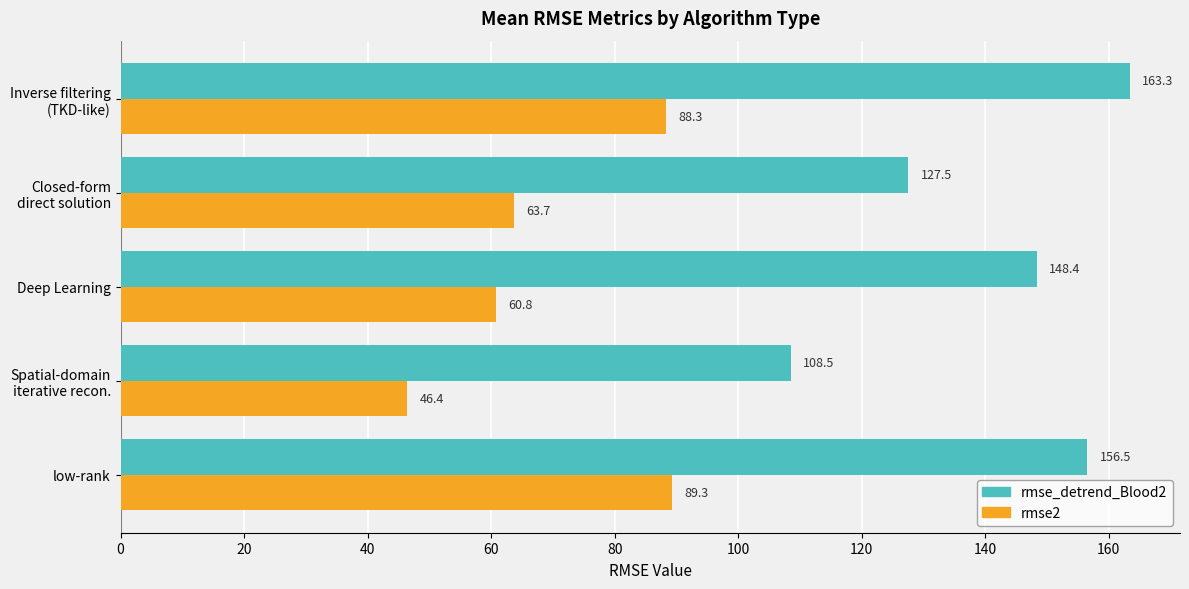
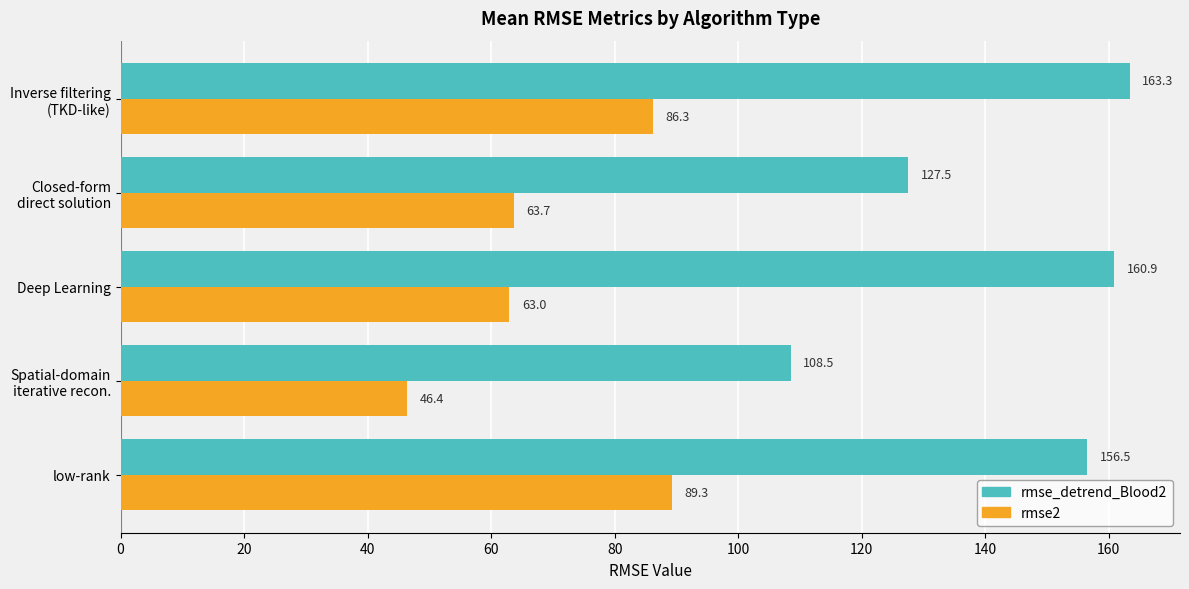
  {
    "rmse_detrend_Blood2": {
      "Inverse filtering (TKD-like)": 163.3,
      "Closed-form direct solution": 127.5,
-     "Deep Learning": 148.4,
+     "Deep Learning": 160.9,
      "Spatial-domain iterative recon.": 108.5,
      "low-rank": 156.5
    },
    "rmse2": {
-     "Inverse filtering (TKD-like)": 88.3,
+     "Inverse filtering (TKD-like)": 86.3,
      "Closed-form direct solution": 63.7,
-     "Deep Learning": 60.8,
+     "Deep Learning": 63.0,
      "Spatial-domain iterative recon.": 46.4,
      "low-rank": 89.3
    }
  }
